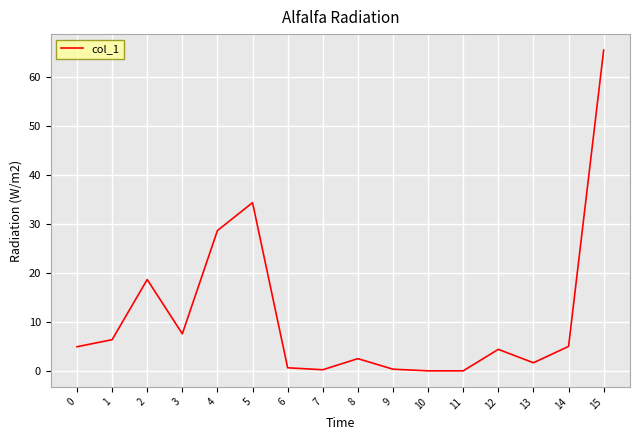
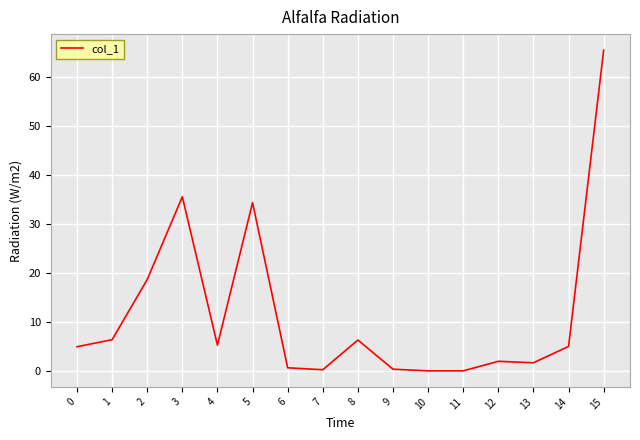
  {
    "0": 5,
    "1": 6,
    "2": 19,
-   "3": 8,
-   "4": 29,
+   "3": 36,
+   "4": 5,
    "5": 34,
    "6": 1,
    "7": 0,
-   "8": 2,
+   "8": 6,
    "9": 0,
    "10": 0,
    "11": 0,
-   "12": 4,
+   "12": 2,
    "13": 2,
    "14": 5,
    "15": 66
  }
